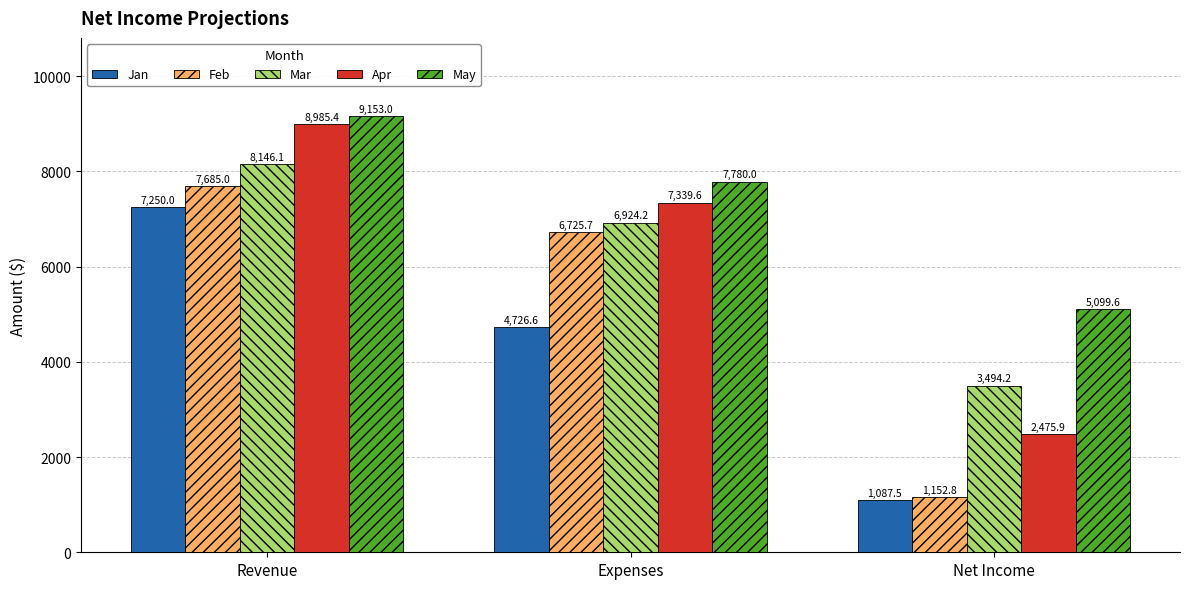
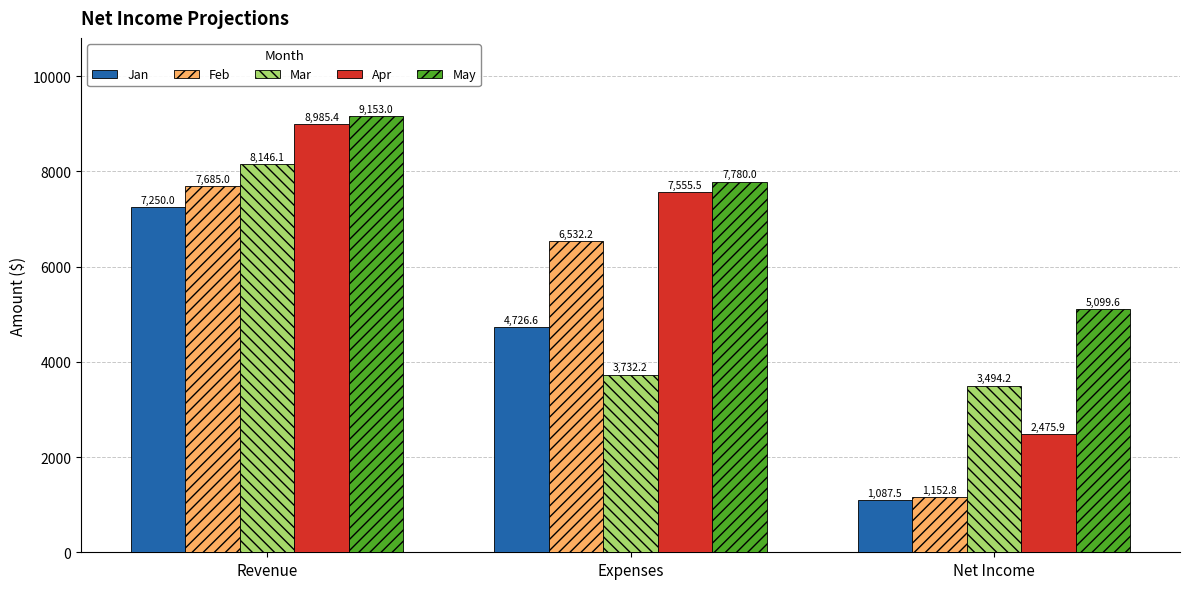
  {
    "Jan": {
      "Revenue": "7,250.0",
      "Expenses": "4,726.6",
      "Net Income": "1,087.5"
    },
    "Feb": {
      "Revenue": "7,685.0",
-     "Expenses": "6,725.7",
+     "Expenses": "6,532.2",
      "Net Income": "1,152.8"
    },
    "Mar": {
      "Revenue": "8,146.1",
-     "Expenses": "6,924.2",
+     "Expenses": "3,732.2",
      "Net Income": "3,494.2"
    },
    "Apr": {
      "Revenue": "8,985.4",
-     "Expenses": "7,339.6",
+     "Expenses": "7,555.5",
      "Net Income": "2,475.9"
    },
    "May": {
      "Revenue": "9,153.0",
      "Expenses": "7,780.0",
      "Net Income": "5,099.6"
    }
  }
